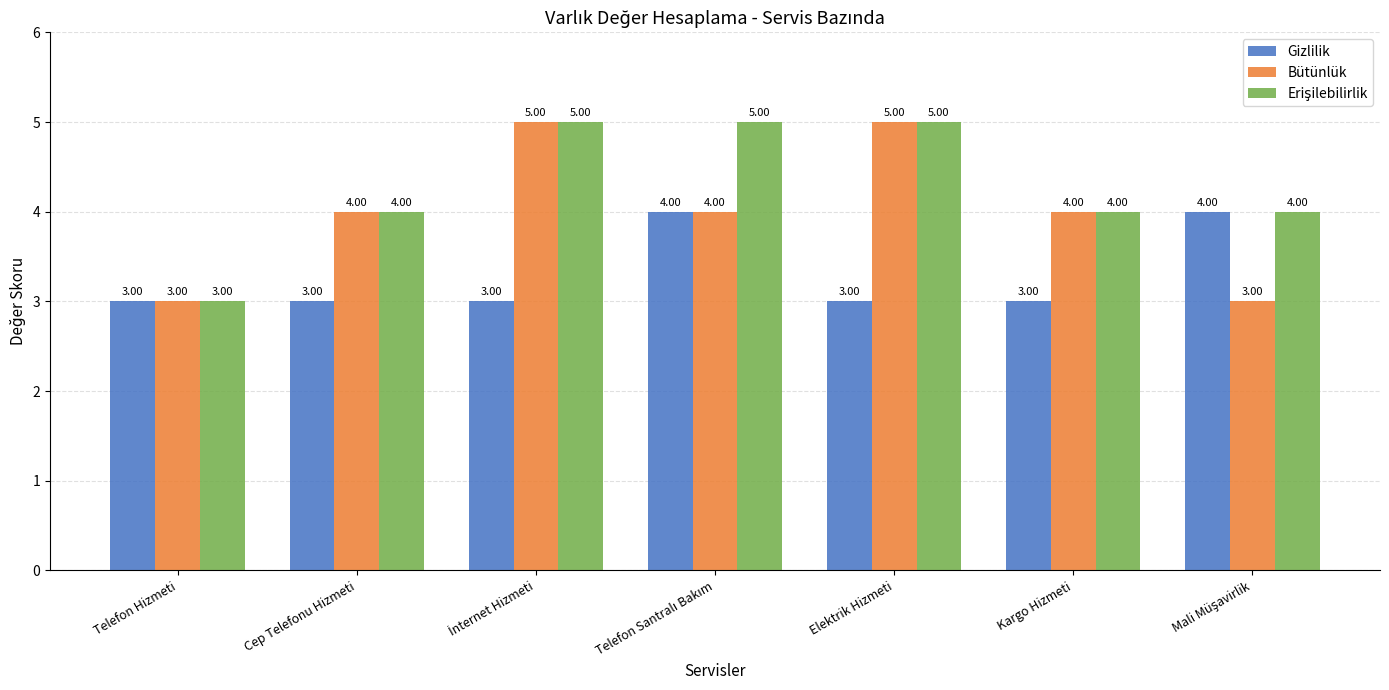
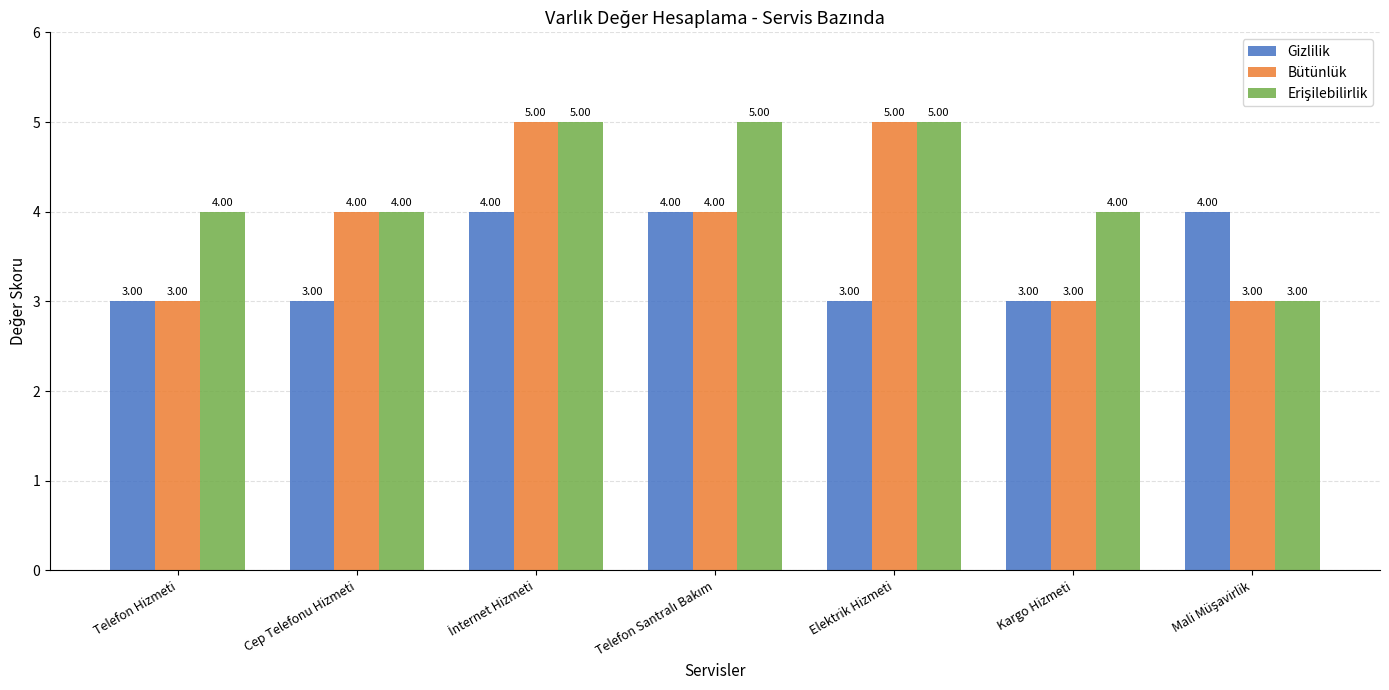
  {
    "Gizlilik": {
      "Telefon Hizmeti": 3.00,
      "Cep Telefonu Hizmeti": 3.00,
-     "İnternet Hizmeti": 3.00,
+     "İnternet Hizmeti": 4.00,
      "Telefon Santralı Bakım": 4.00,
      "Elektrik Hizmeti": 3.00,
      "Kargo Hizmeti": 3.00,
      "Mali Müşavirlik": 4.00
    },
    "Bütünlük": {
      "Telefon Hizmeti": 3.00,
      "Cep Telefonu Hizmeti": 4.00,
      "İnternet Hizmeti": 5.00,
      "Telefon Santralı Bakım": 4.00,
      "Elektrik Hizmeti": 5.00,
-     "Kargo Hizmeti": 4.00,
+     "Kargo Hizmeti": 3.00,
      "Mali Müşavirlik": 3.00
    },
    "Erişilebilirlik": {
-     "Telefon Hizmeti": 3.00,
+     "Telefon Hizmeti": 4.00,
      "Cep Telefonu Hizmeti": 4.00,
      "İnternet Hizmeti": 5.00,
      "Telefon Santralı Bakım": 5.00,
      "Elektrik Hizmeti": 5.00,
      "Kargo Hizmeti": 4.00,
-     "Mali Müşavirlik": 4.00
+     "Mali Müşavirlik": 3.00
    }
  }
